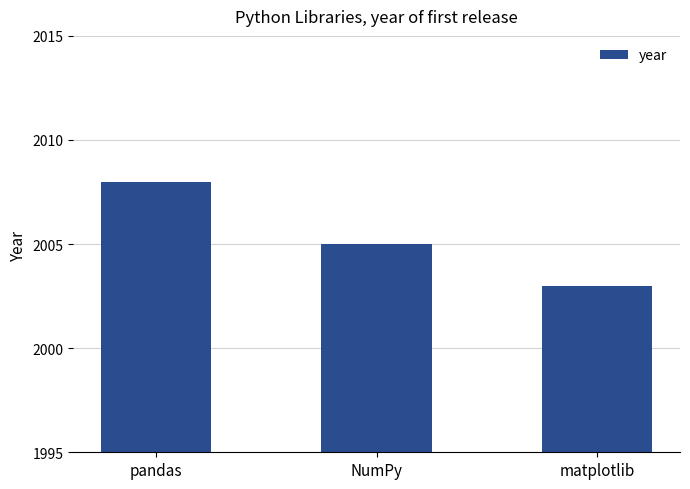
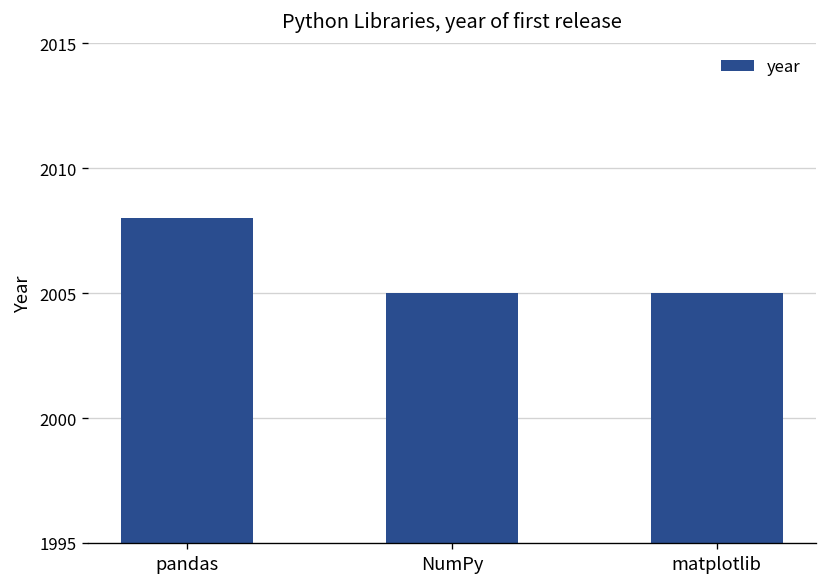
  {
    "pandas": 2008,
    "NumPy": 2005,
-   "matplotlib": 2003
+   "matplotlib": 2005
  }
